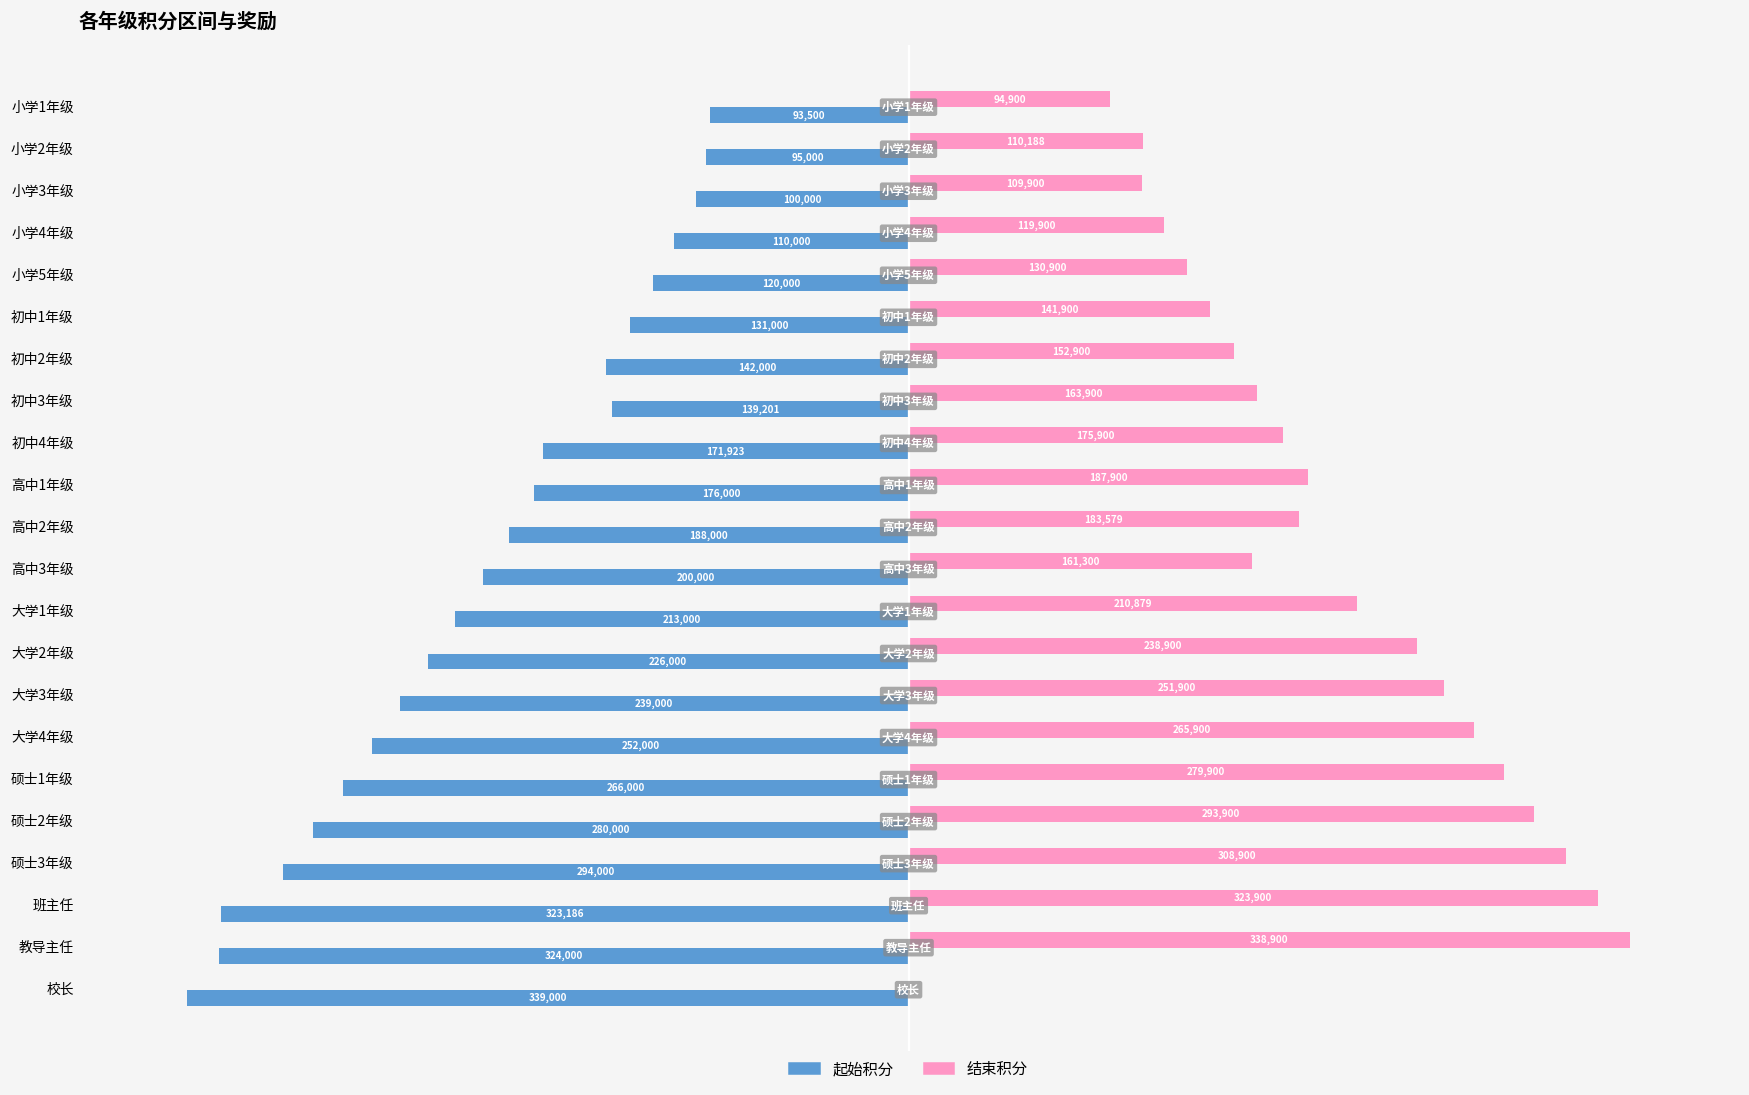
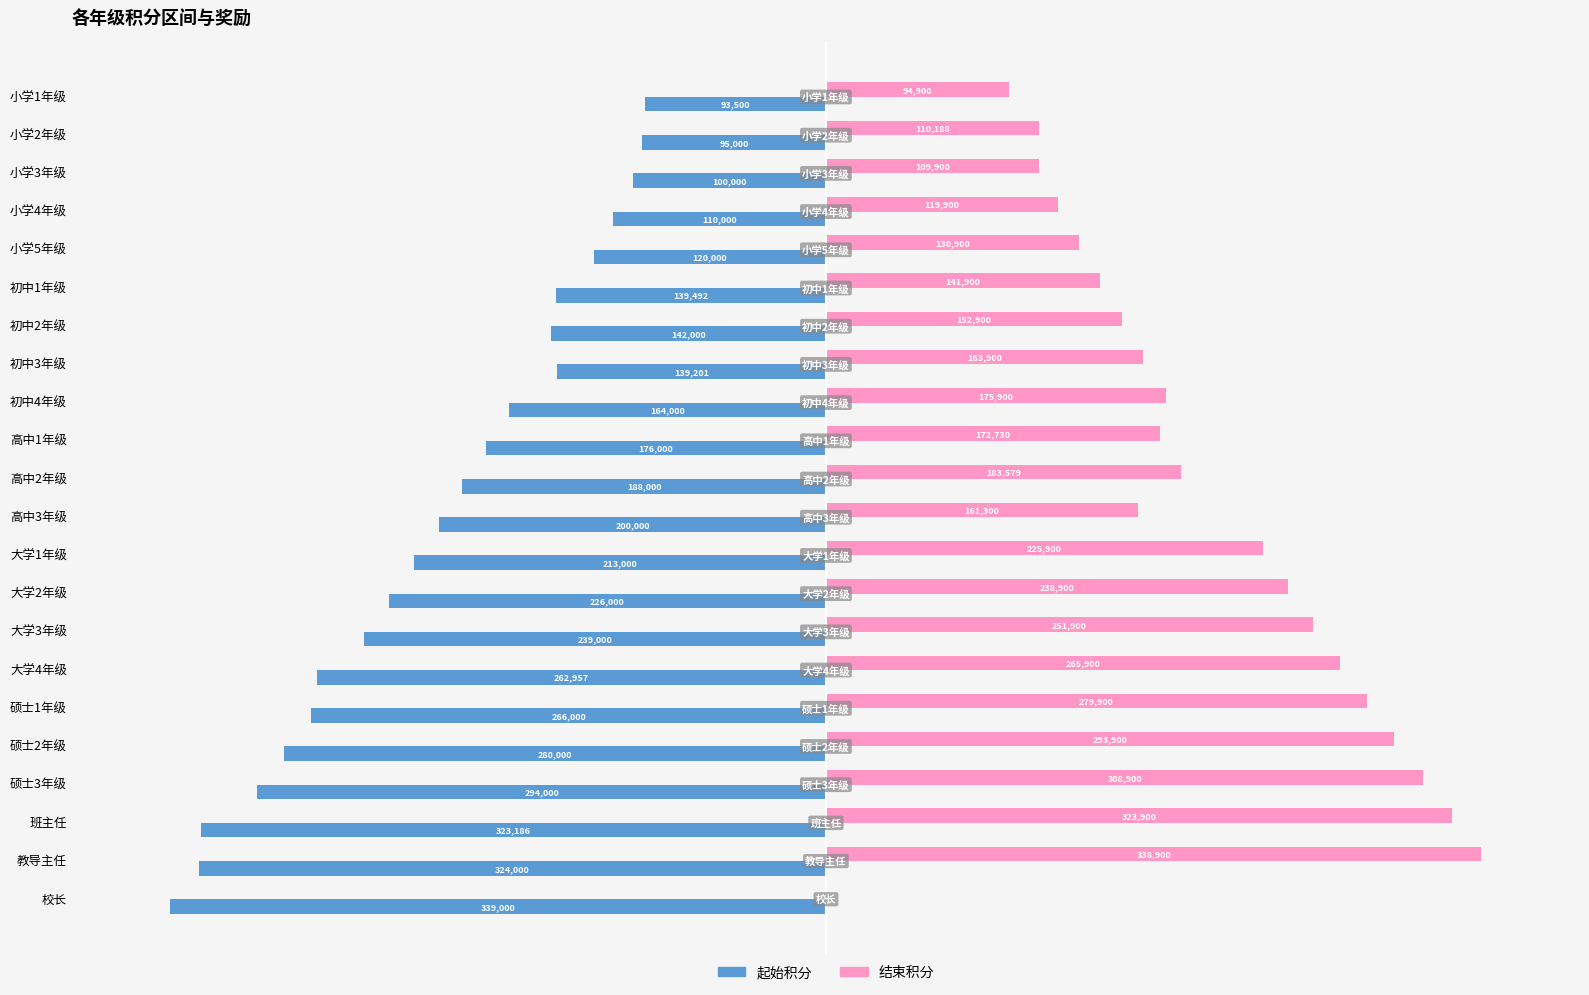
  {
    "起始积分": {
-     "初中1年级": "131,000",
-     "初中4年级": "171,923",
-     "大学4年级": "252,000"
+     "初中1年级": "139,492",
+     "初中4年级": "164,000",
+     "大学4年级": "262,957"
    },
    "结束积分": {
      "小学1年级": "94,900",
      "小学2年级": "110,188",
      "小学3年级": "109,900",
      "小学4年级": "119,900",
      "小学5年级": "130,900",
      "初中1年级": "141,900",
      "初中2年级": "152,900",
      "初中3年级": "163,900",
      "初中4年级": "175,900",
-     "高中1年级": "187,900",
+     "高中1年级": "172,730",
      "高中2年级": "183,579",
      "高中3年级": "161,300",
-     "大学1年级": "210,879",
+     "大学1年级": "225,900",
      "大学2年级": "238,900",
      "大学3年级": "251,900",
      "大学4年级": "265,900",
      "硕士1年级": "279,900",
      "硕士2年级": "293,900",
      "硕士3年级": "308,900",
      "班主任": "323,900",
      "教导主任": "338,900"
    }
  }
